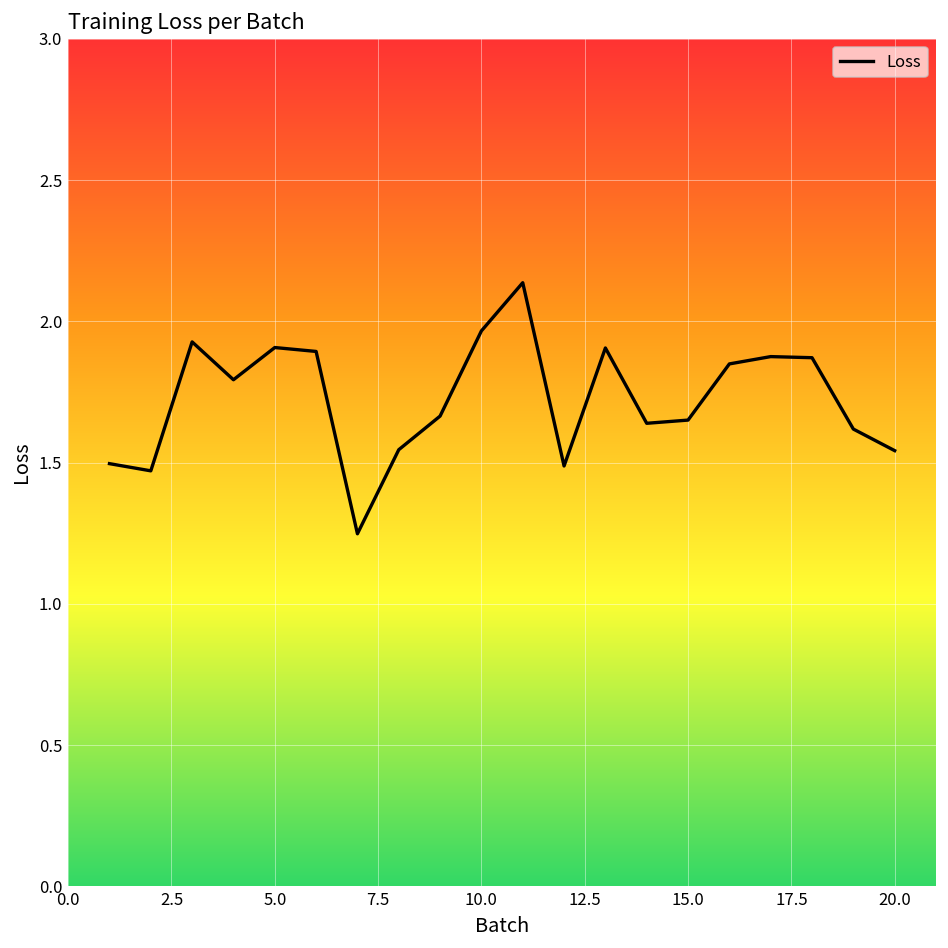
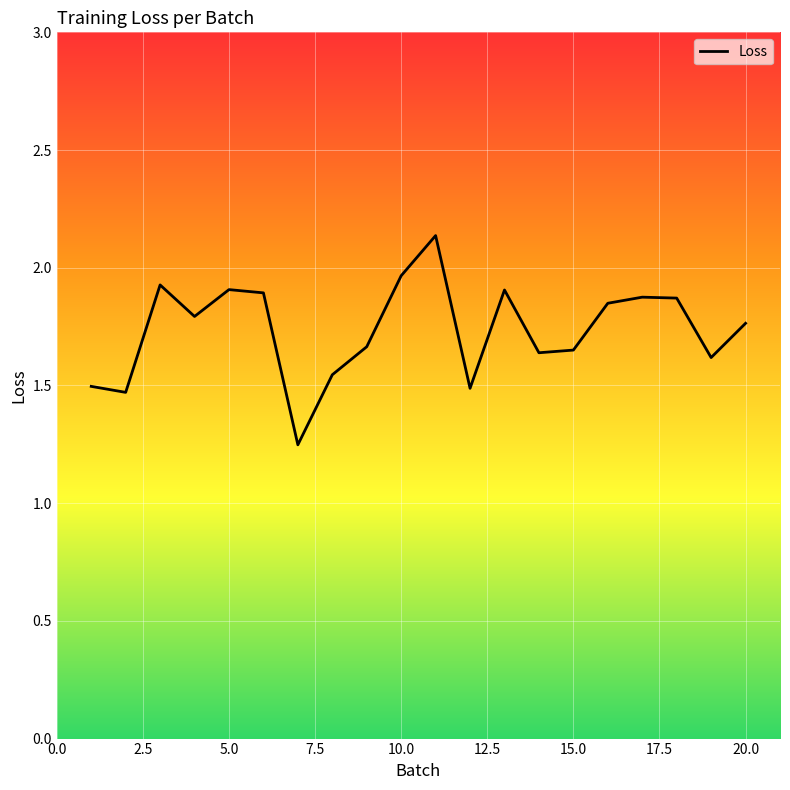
  {
    "5.0": 1.91,
    "10.0": 1.97,
    "15.0": 1.65,
-   "20.0": 1.54
+   "20.0": 1.76
  }
